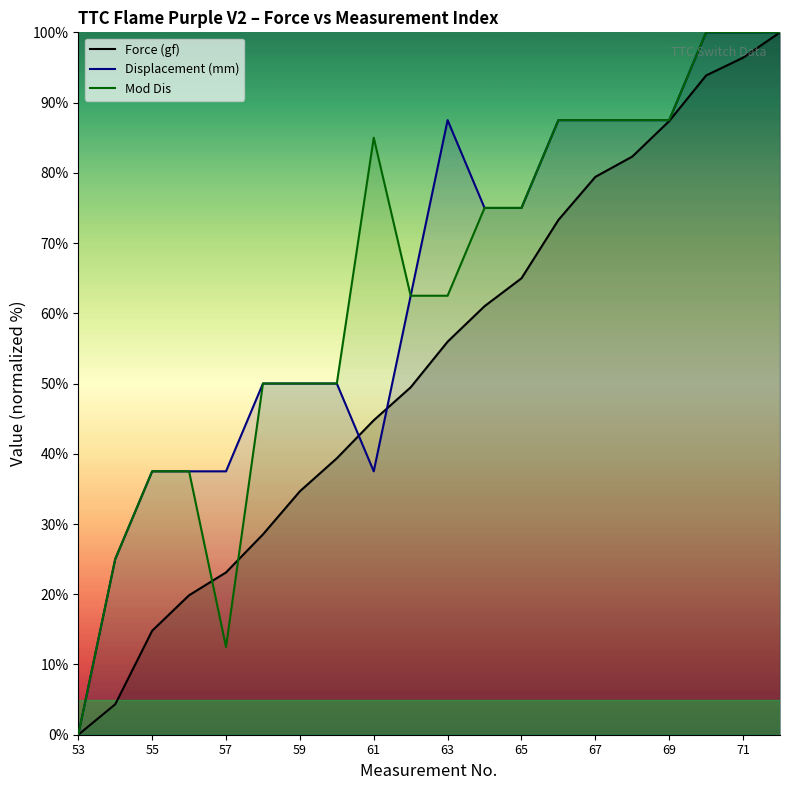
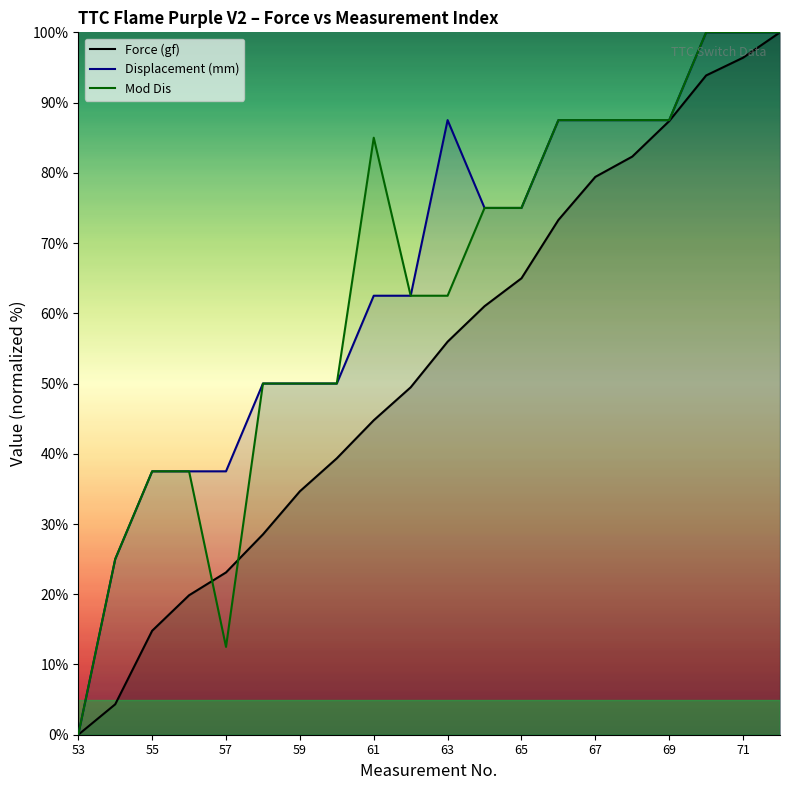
  {
    "Force (gf)": {
      "55": "15%",
      "57": "23%",
      "59": "35%",
      "61": "45%",
      "63": "56%",
      "65": "65%",
      "67": "79%",
      "71": "96%"
    },
    "Displacement (mm)": {
      "57": "38%",
-     "61": "38%",
+     "61": "63%",
      "63": "87%"
    },
    "Mod Dis": {
      "57": "13%",
      "61": "85%",
      "63": "63%"
    }
  }
